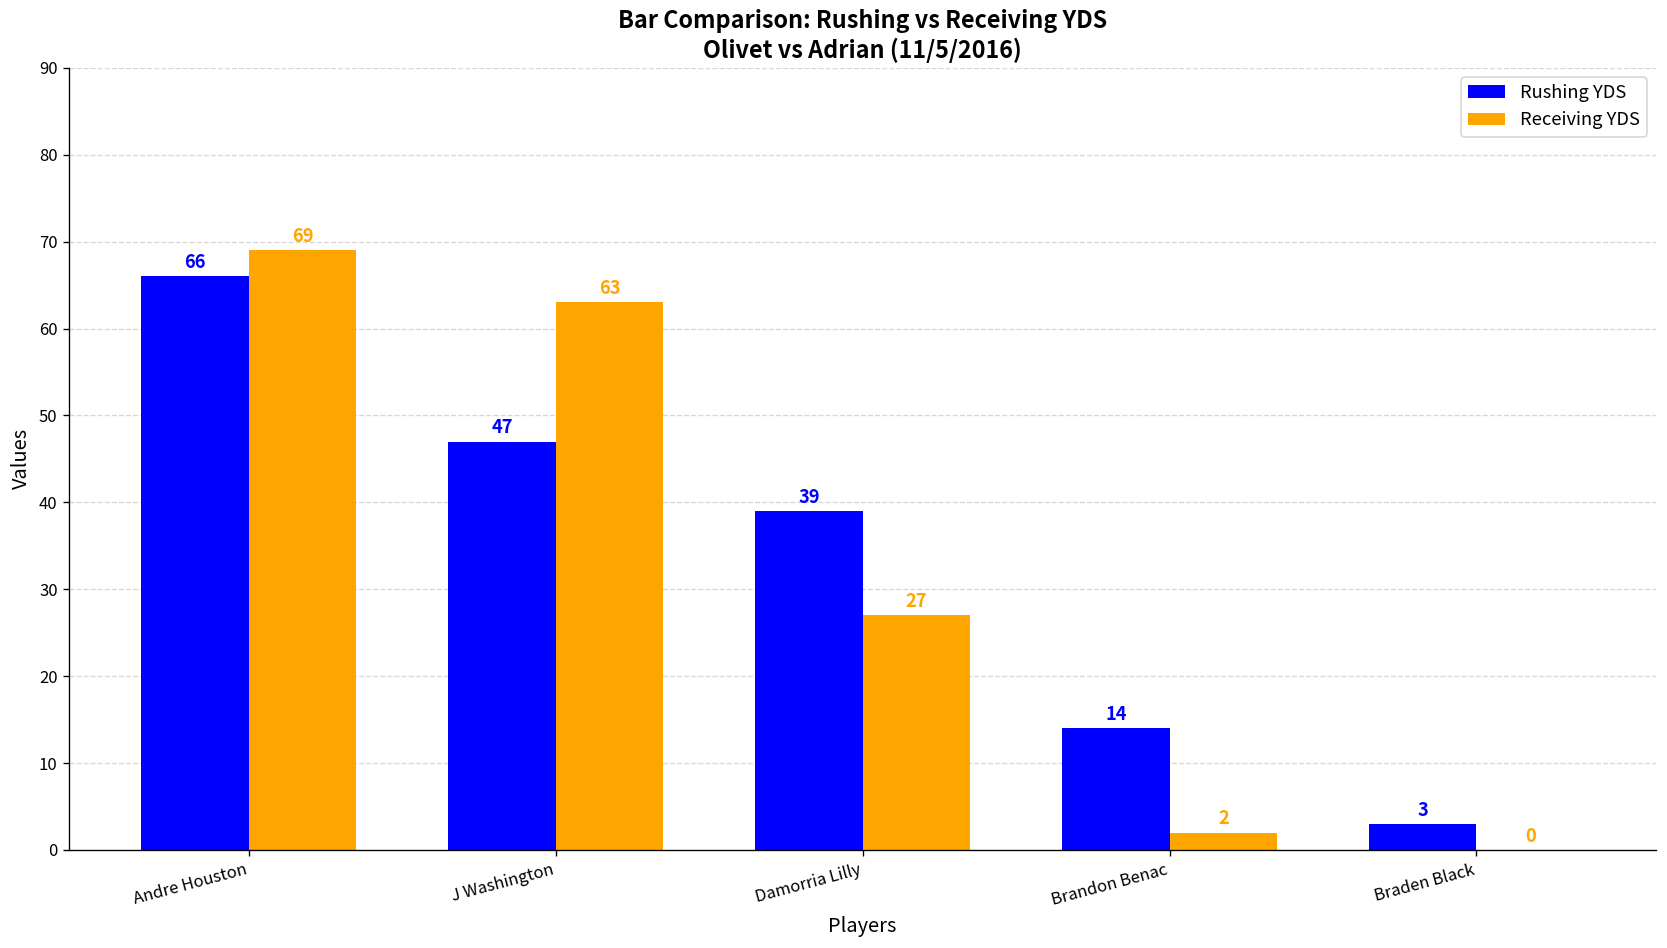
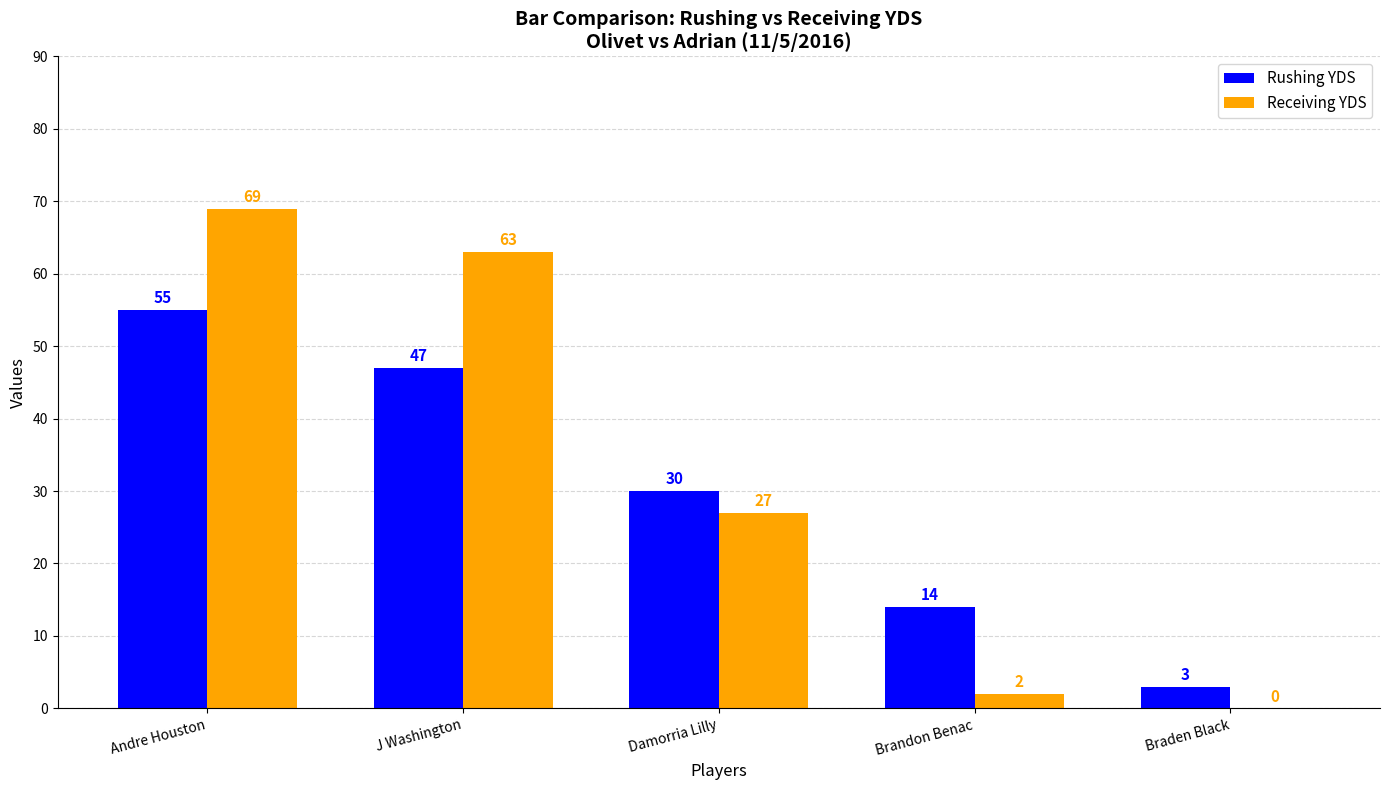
  {
    "Rushing YDS": {
-     "Andre Houston": 66,
+     "Andre Houston": 55,
      "J Washington": 47,
-     "Damorria Lilly": 39,
+     "Damorria Lilly": 30,
      "Brandon Benac": 14,
      "Braden Black": 3
    },
    "Receiving YDS": {
      "Andre Houston": 69,
      "J Washington": 63,
      "Damorria Lilly": 27,
      "Brandon Benac": 2,
      "Braden Black": 0
    }
  }
